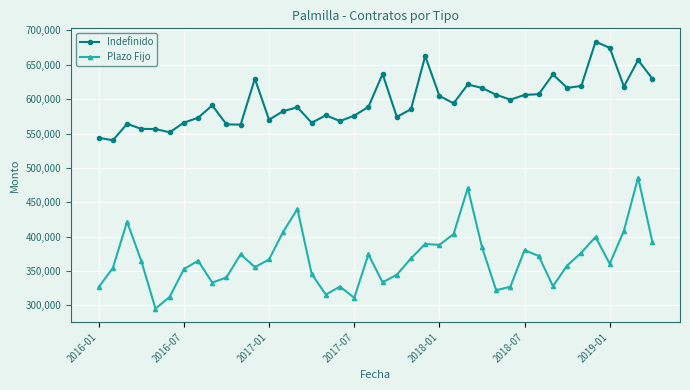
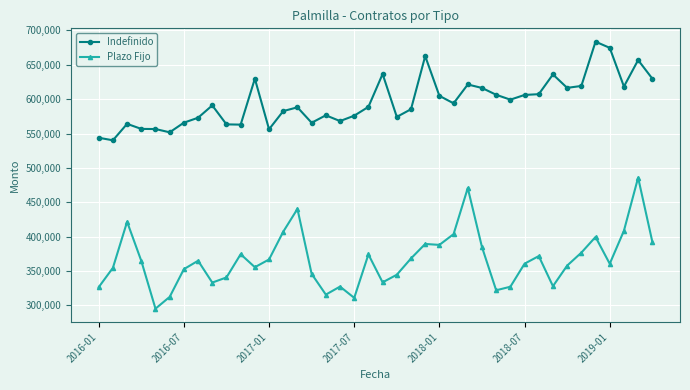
  {
    "Indefinido": {
      "2016-01": "540,000",
      "2016-07": "570,000",
-     "2017-01": "570,000",
+     "2017-01": "560,000",
      "2017-07": "580,000",
      "2018-01": "600,000",
      "2018-07": "610,000",
      "2019-01": "670,000"
    },
    "Plazo Fijo": {
      "2016-01": "330,000",
      "2016-07": "350,000",
      "2017-01": "370,000",
      "2017-07": "310,000",
      "2018-01": "390,000",
-     "2018-07": "380,000",
+     "2018-07": "360,000",
      "2019-01": "360,000"
    }
  }
